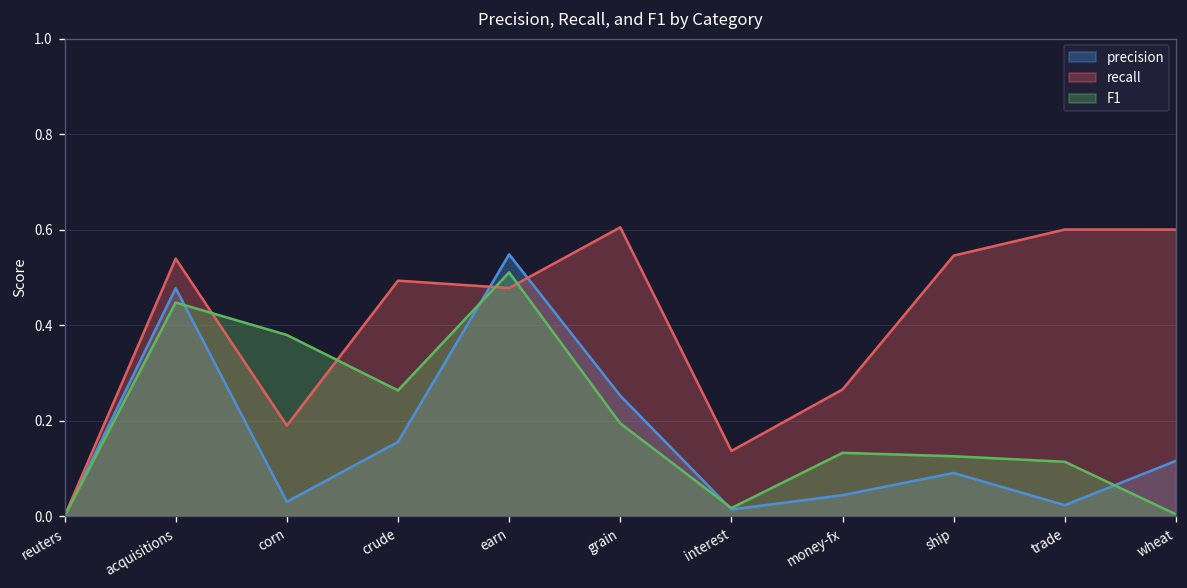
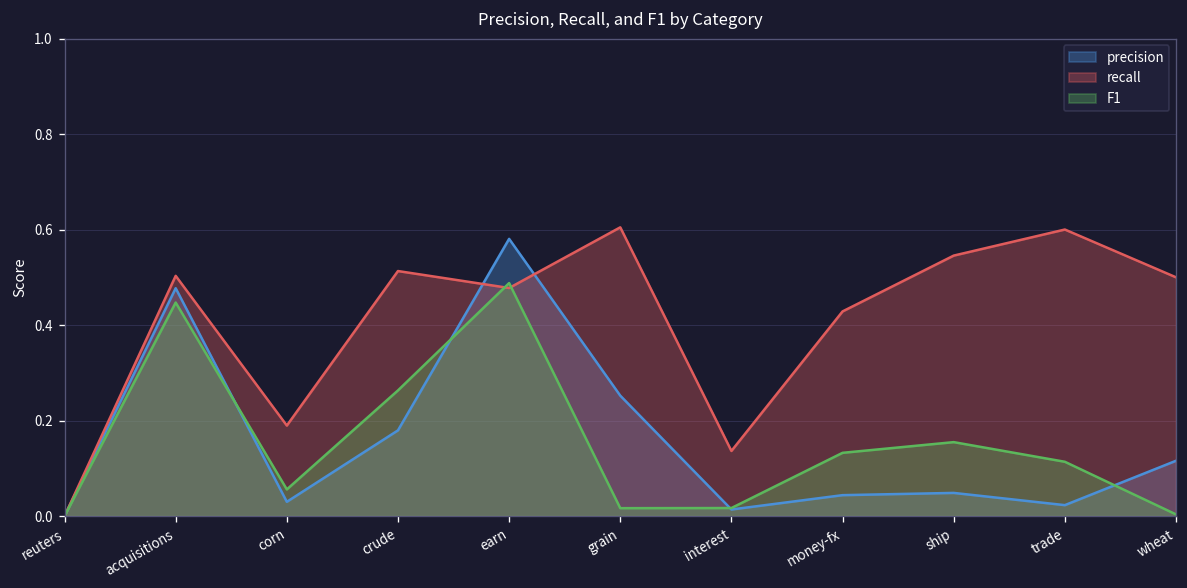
  {
    "precision": {
      "acquisitions": 0.48,
      "corn": 0.03,
-     "crude": 0.16,
-     "earn": 0.55,
+     "crude": 0.18,
+     "earn": 0.58,
      "grain": 0.25,
      "money-fx": 0.04,
-     "ship": 0.09,
+     "ship": 0.05,
      "trade": 0.02,
      "wheat": 0.12
    },
    "recall": {
-     "acquisitions": 0.54,
+     "acquisitions": 0.50,
      "corn": 0.19,
-     "crude": 0.49,
+     "crude": 0.51,
      "earn": 0.48,
      "grain": 0.60,
      "interest": 0.14,
-     "money-fx": 0.27,
+     "money-fx": 0.43,
      "ship": 0.55,
      "trade": 0.60,
-     "wheat": 0.6
+     "wheat": 0.5
    },
    "F1": {
      "acquisitions": 0.45,
-     "corn": 0.38,
+     "corn": 0.06,
      "crude": 0.26,
-     "earn": 0.51,
-     "grain": 0.19,
+     "earn": 0.49,
+     "grain": 0.02,
      "money-fx": 0.13,
-     "ship": 0.13,
+     "ship": 0.15,
      "trade": 0.11,
      "wheat": 0.00
    }
  }
